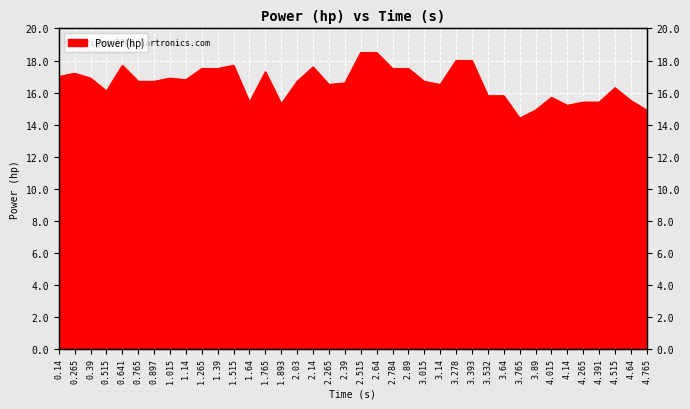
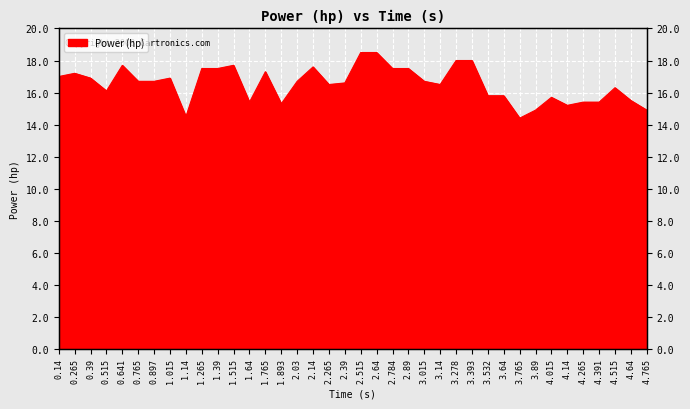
  {
    "0.14": 17.0,
    "0.265": 17.2,
    "0.39": 16.9,
    "0.515": 16.1,
    "0.765": 16.7,
    "0.897": 16.7,
    "1.015": 16.9,
-   "1.14": 16.8,
+   "1.14": 14.5,
    "1.265": 17.5,
    "1.39": 17.5,
    "1.515": 17.7,
    "1.64": 15.4,
    "1.765": 17.3,
    "1.893": 15.3,
    "2.03": 16.7,
    "2.14": 17.6,
    "2.265": 16.5,
    "2.39": 16.6,
    "2.515": 18.5,
    "2.64": 18.5,
    "2.784": 17.5,
    "2.89": 17.5,
    "3.015": 16.7,
    "3.14": 16.5,
    "3.278": 18.0,
    "3.393": 18.0,
    "3.532": 15.8,
    "3.64": 15.8,
    "3.765": 14.4,
    "3.89": 14.9,
    "4.015": 15.7,
    "4.14": 15.2,
    "4.265": 15.4,
    "4.391": 15.4,
    "4.515": 16.3,
    "4.64": 15.5,
    "4.765": 14.9
  }
